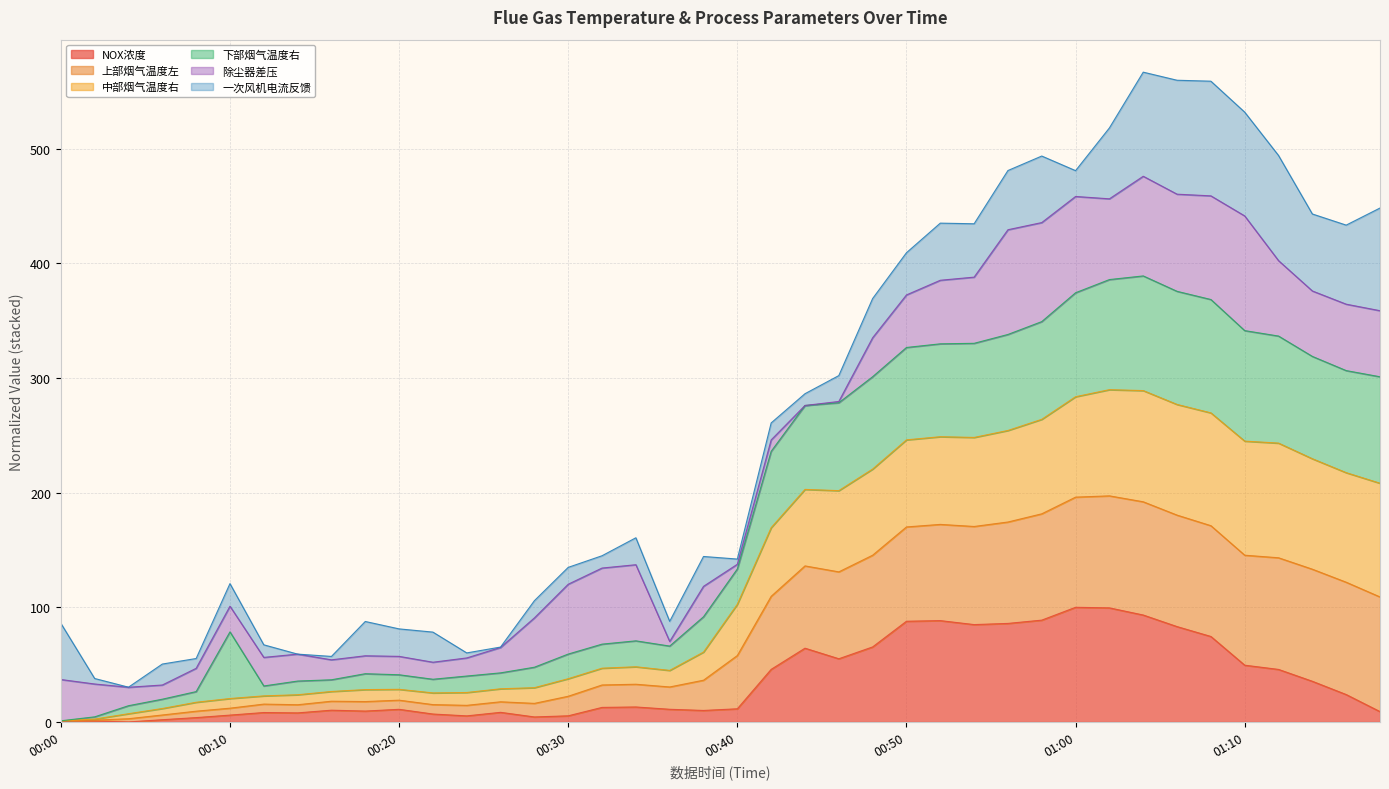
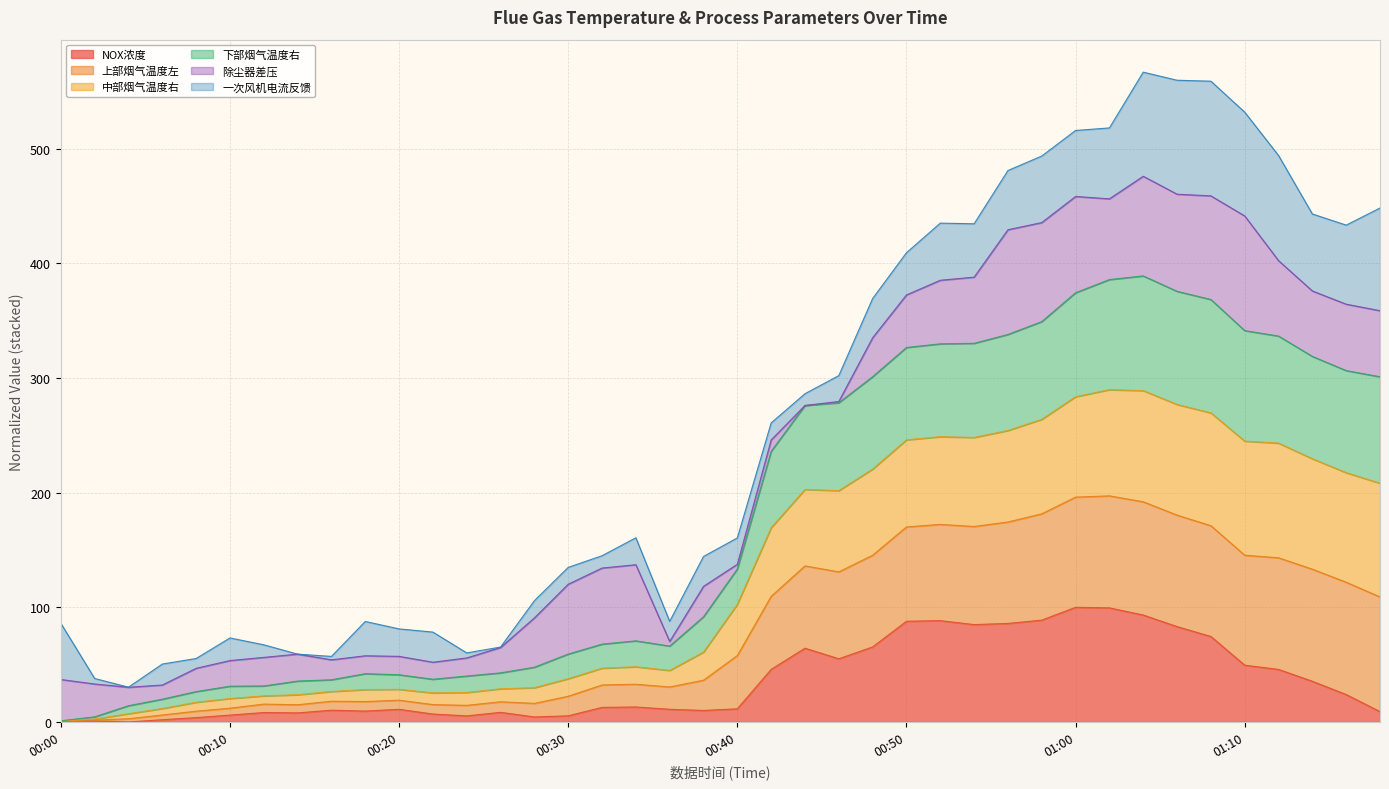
  {
    "下部烟气温度右": {
-     "00:10": 58,
+     "00:10": 11,
      "00:20": 13,
      "00:30": 21,
      "00:40": 31,
      "00:50": 81,
      "01:00": 91,
      "01:10": 96
    },
    "除尘器差压": {
      "00:00": 36,
      "00:10": 22,
      "00:20": 16,
      "00:30": 61,
      "00:40": 4,
      "00:50": 46,
      "01:00": 84,
      "01:10": 100
    },
    "一次风机电流反馈": {
      "00:00": 49,
      "00:10": 20,
      "00:20": 24,
      "00:30": 15,
-     "00:40": 5,
+     "00:40": 23,
      "00:50": 37,
-     "01:00": 23,
+     "01:00": 58,
      "01:10": 91
    }
  }
